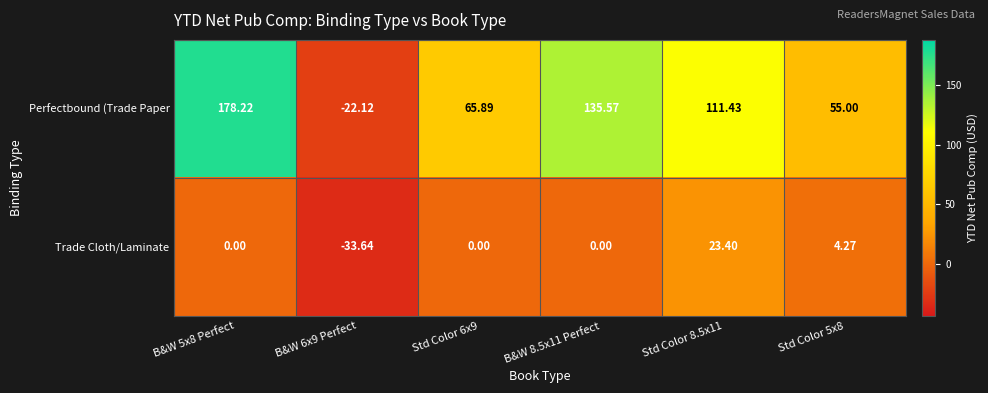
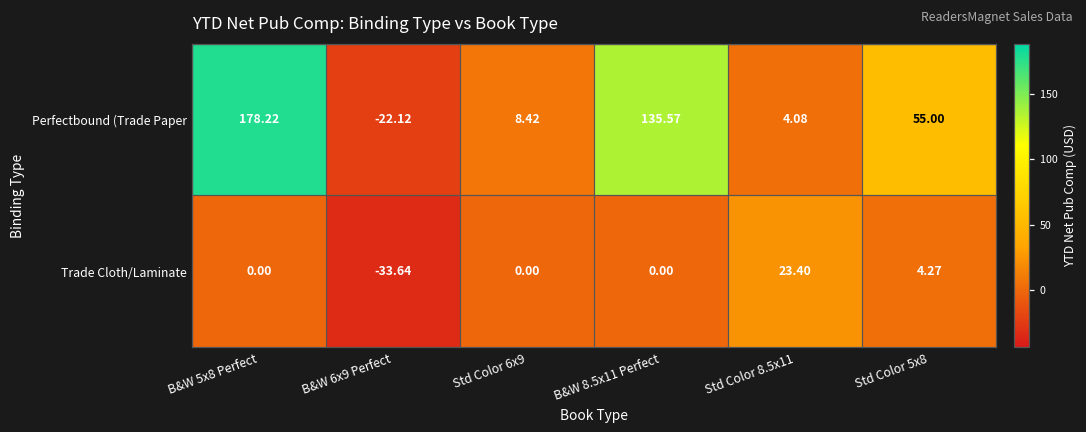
  {
    "Perfectbound (Trade Paper": {
      "B&W 5x8 Perfect": 178.22,
      "B&W 6x9 Perfect": -22.12,
-     "Std Color 6x9": 65.89,
+     "Std Color 6x9": 8.42,
      "B&W 8.5x11 Perfect": 135.57,
-     "Std Color 8.5x11": 111.43,
+     "Std Color 8.5x11": 4.08,
      "Std Color 5x8": 55.00
    },
    "Trade Cloth/Laminate": {
      "B&W 5x8 Perfect": 0.00,
      "B&W 6x9 Perfect": -33.64,
      "Std Color 6x9": 0.00,
      "B&W 8.5x11 Perfect": 0.00,
      "Std Color 8.5x11": 23.40,
      "Std Color 5x8": 4.27
    }
  }
